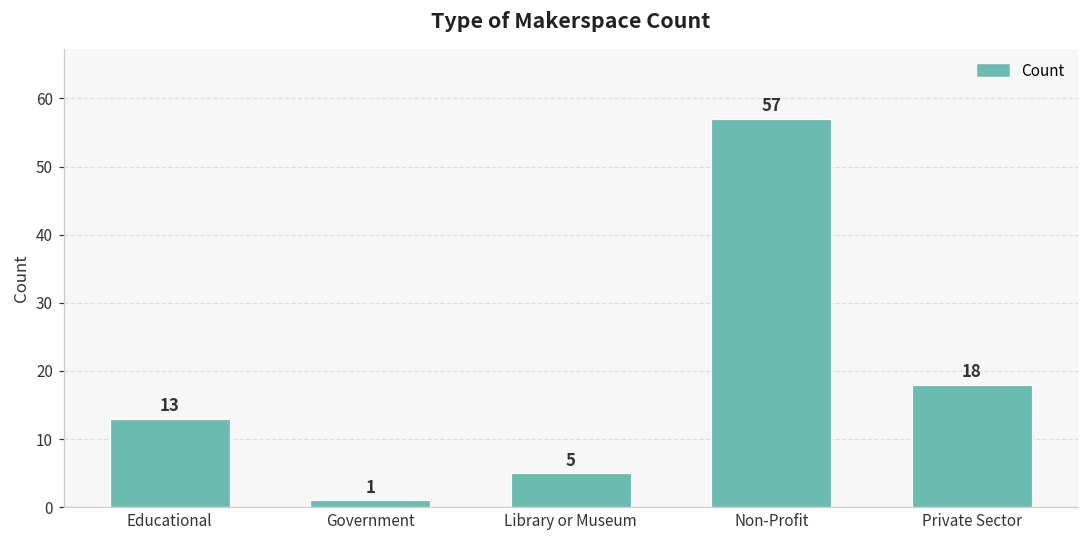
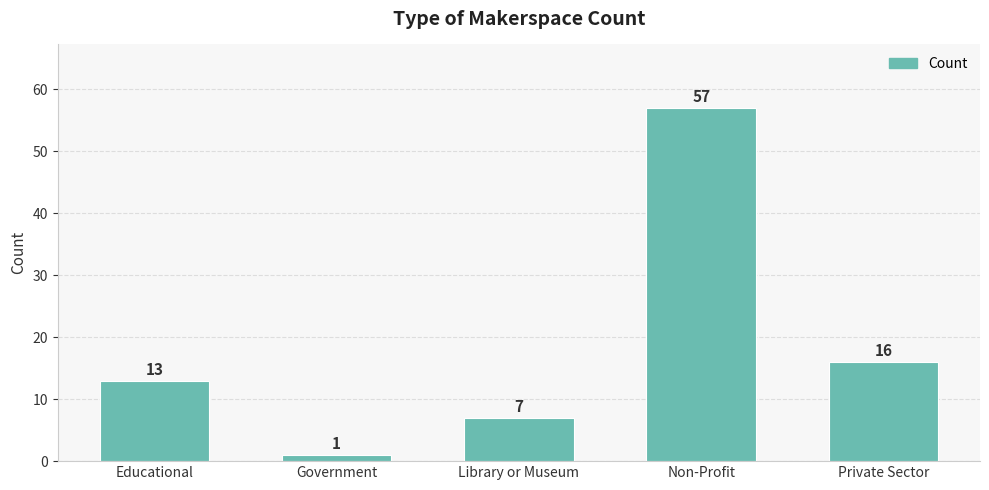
  {
    "Educational": 13,
    "Government": 1,
-   "Library or Museum": 5,
+   "Library or Museum": 7,
    "Non-Profit": 57,
-   "Private Sector": 18
+   "Private Sector": 16
  }
